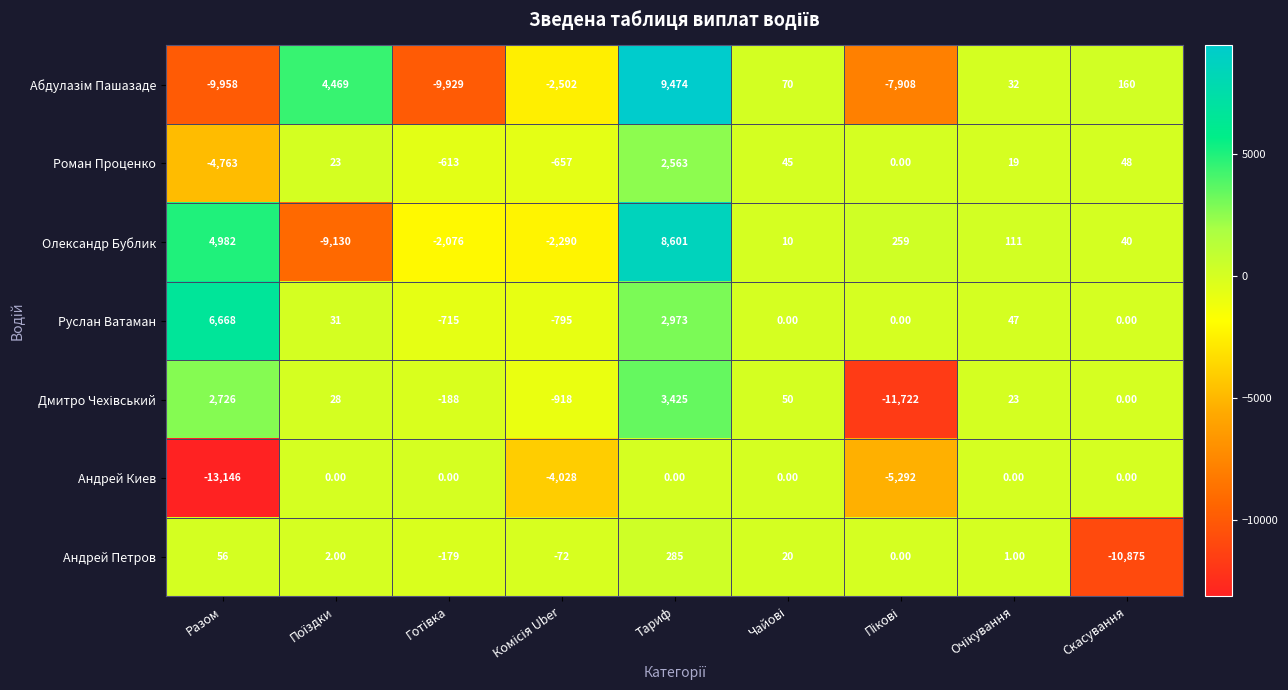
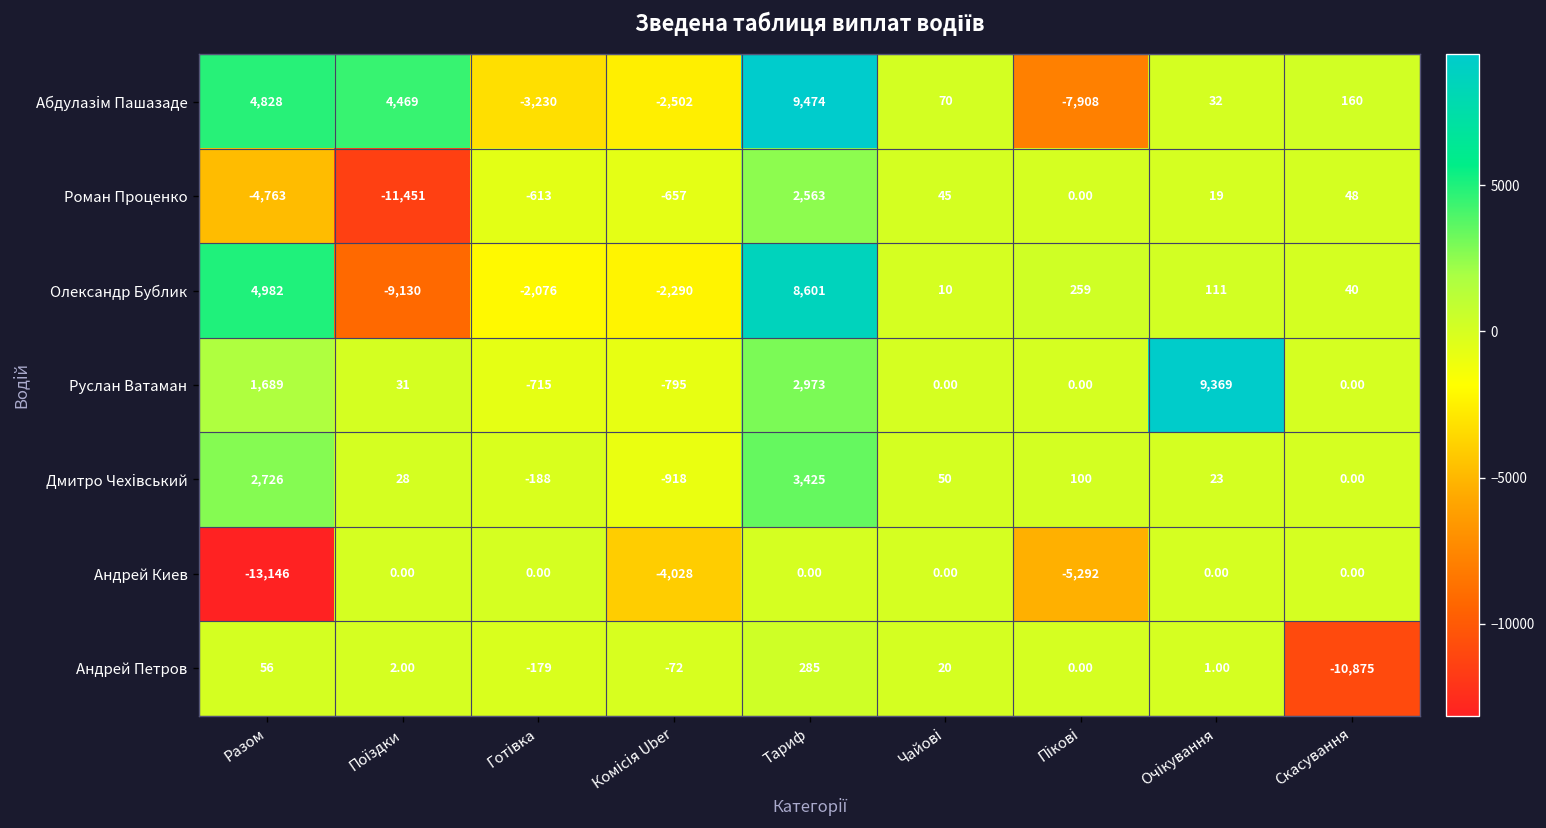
  {
    "Абдулазім Пашазаде": {
-     "Разом": "-9,958",
+     "Разом": "4,828",
      "Поїздки": "4,469",
-     "Готівка": "-9,929",
+     "Готівка": "-3,230",
      "Комісія Uber": "-2,502",
      "Тариф": "9,474",
      "Чайові": "70",
      "Пікові": "-7,908",
      "Очікування": "32",
      "Скасування": "160"
    },
    "Роман Проценко": {
      "Разом": "-4,763",
-     "Поїздки": "23",
+     "Поїздки": "-11,451",
      "Готівка": "-613",
      "Комісія Uber": "-657",
      "Тариф": "2,563",
      "Чайові": "45",
      "Пікові": "0.00",
      "Очікування": "19",
      "Скасування": "48"
    },
    "Олександр Бублик": {
      "Разом": "4,982",
      "Поїздки": "-9,130",
      "Готівка": "-2,076",
      "Комісія Uber": "-2,290",
      "Тариф": "8,601",
      "Чайові": "10",
      "Пікові": "259",
      "Очікування": "111",
      "Скасування": "40"
    },
    "Руслан Ватаман": {
-     "Разом": "6,668",
+     "Разом": "1,689",
      "Поїздки": "31",
      "Готівка": "-715",
      "Комісія Uber": "-795",
      "Тариф": "2,973",
      "Чайові": "0.00",
      "Пікові": "0.00",
-     "Очікування": "47",
+     "Очікування": "9,369",
      "Скасування": "0.00"
    },
    "Дмитро Чехівський": {
      "Разом": "2,726",
      "Поїздки": "28",
      "Готівка": "-188",
      "Комісія Uber": "-918",
      "Тариф": "3,425",
      "Чайові": "50",
-     "Пікові": "-11,722",
+     "Пікові": "100",
      "Очікування": "23",
      "Скасування": "0.00"
    },
    "Андрей Киев": {
      "Разом": "-13,146",
      "Поїздки": "0.00",
      "Готівка": "0.00",
      "Комісія Uber": "-4,028",
      "Тариф": "0.00",
      "Чайові": "0.00",
      "Пікові": "-5,292",
      "Очікування": "0.00",
      "Скасування": "0.00"
    },
    "Андрей Петров": {
      "Разом": "56",
      "Поїздки": "2.00",
      "Готівка": "-179",
      "Комісія Uber": "-72",
      "Тариф": "285",
      "Чайові": "20",
      "Пікові": "0.00",
      "Очікування": "1.00",
      "Скасування": "-10,875"
    }
  }
